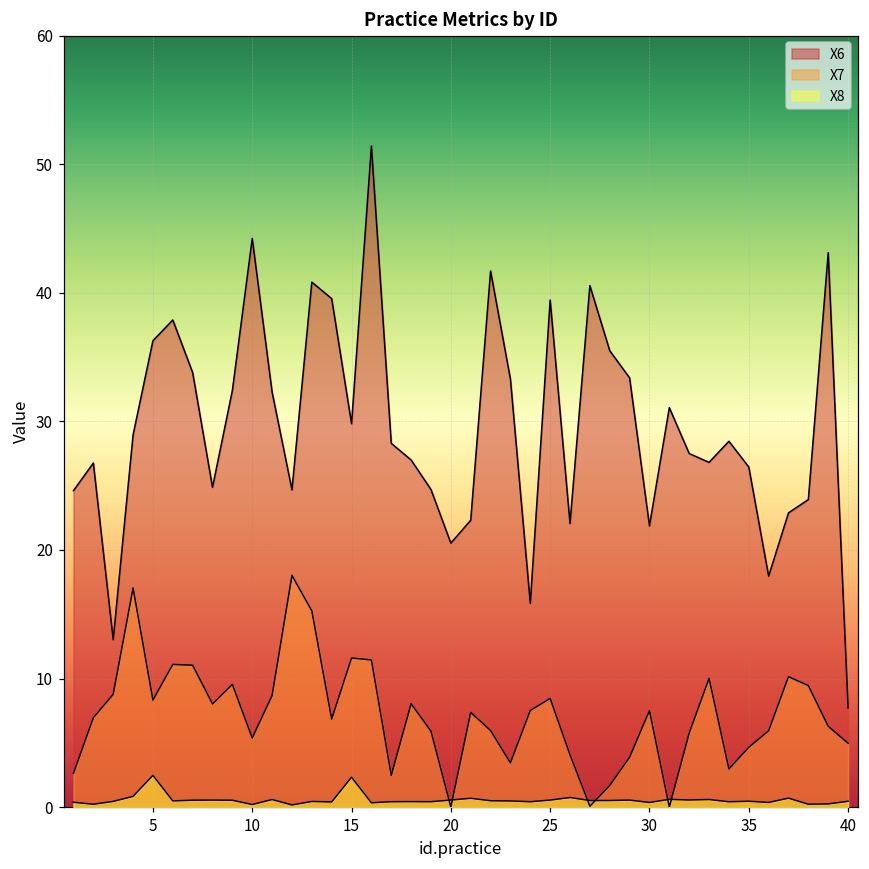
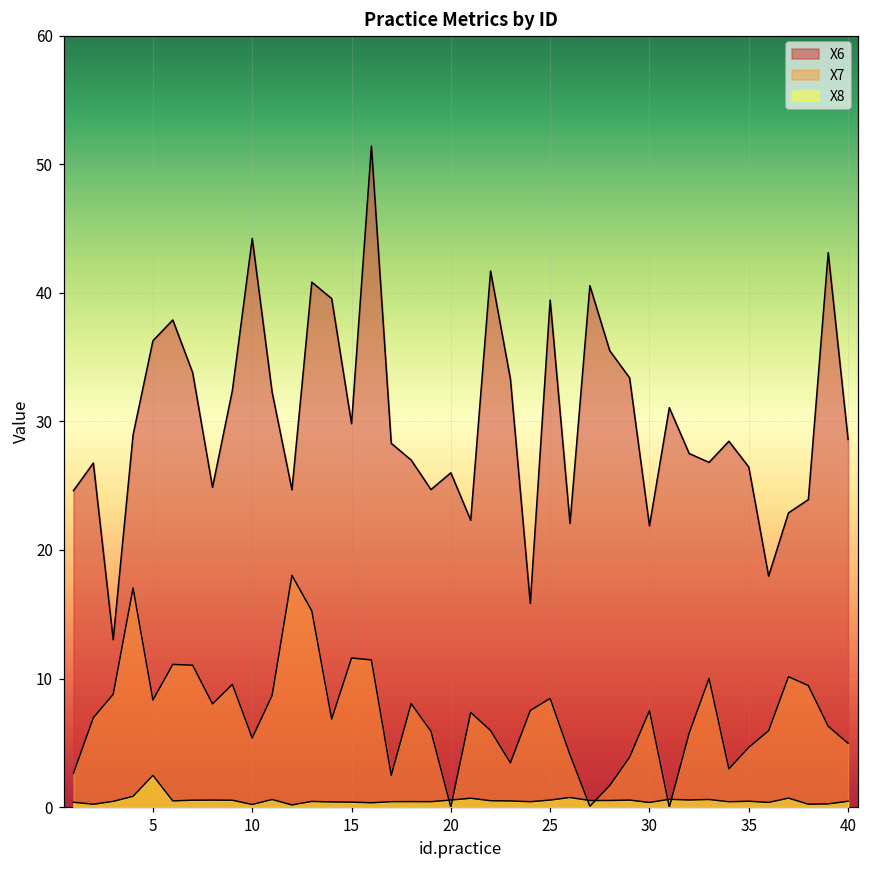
  {
    "X6": {
      "5": 36.3,
      "10": 44.2,
      "15": 29.8,
-     "20": 20.5,
+     "20": 26.0,
      "25": 39.4,
      "30": 21.9,
      "35": 26.4,
-     "40": 7.7
+     "40": 28.6
    },
    "X7": {
      "5": 8.3,
      "10": 5.4,
      "15": 11.6,
      "20": 0.0,
      "25": 8.5,
      "30": 7.5,
      "35": 4.7,
      "40": 5.0
    },
    "X8": {
      "5": 2.5,
      "10": 0.2,
-     "15": 2.3,
+     "15": 0.4,
      "20": 0.5,
      "25": 0.5,
      "30": 0.4,
      "35": 0.5,
      "40": 0.5
    }
  }
